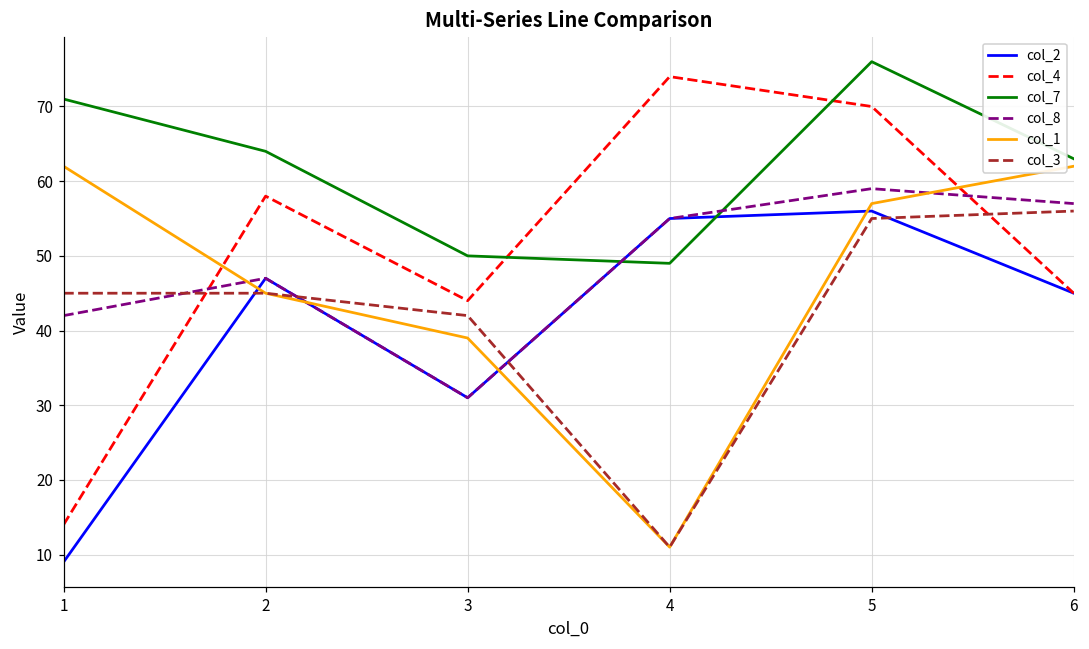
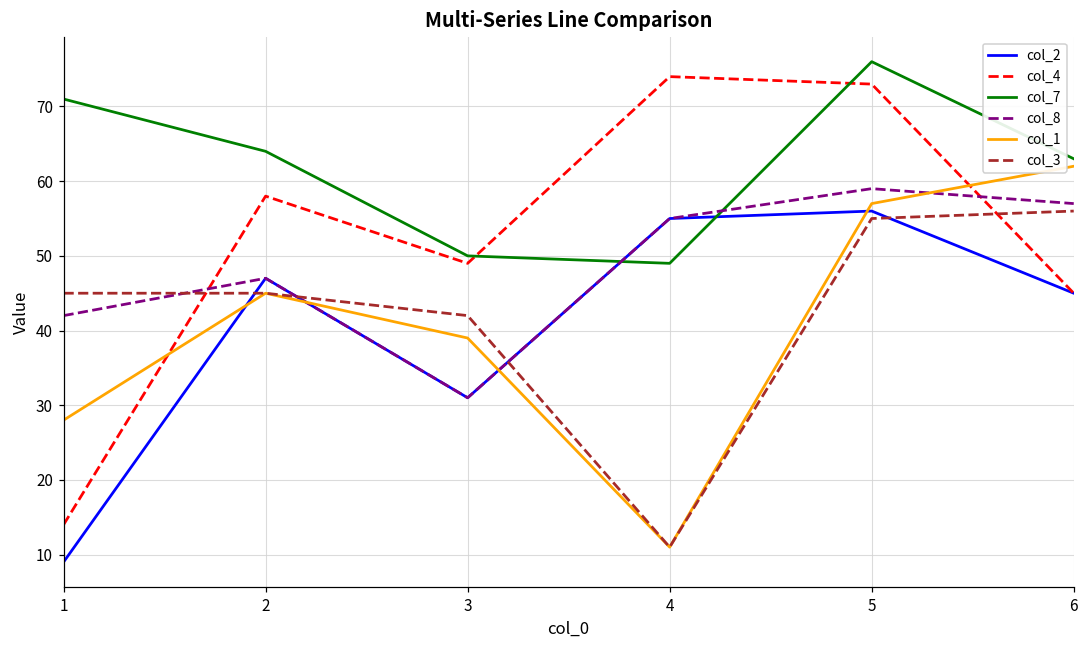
  {
    "col_2": {
      "1": 9,
      "5": 56
    },
    "col_4": {
      "1": 14,
      "2": 58,
-     "3": 44,
+     "3": 49,
      "4": 74,
-     "5": 70
+     "5": 73
    },
    "col_7": {
      "1": 71,
      "2": 64,
      "3": 50,
      "4": 49,
      "5": 76,
      "6": 63
    },
    "col_8": {
      "1": 42,
      "5": 59,
      "6": 57
    },
    "col_1": {
-     "1": 62,
+     "1": 28,
      "3": 39,
      "5": 57,
      "6": 62
    },
    "col_3": {
      "1": 45,
      "3": 42,
      "5": 55,
      "6": 56
    }
  }
